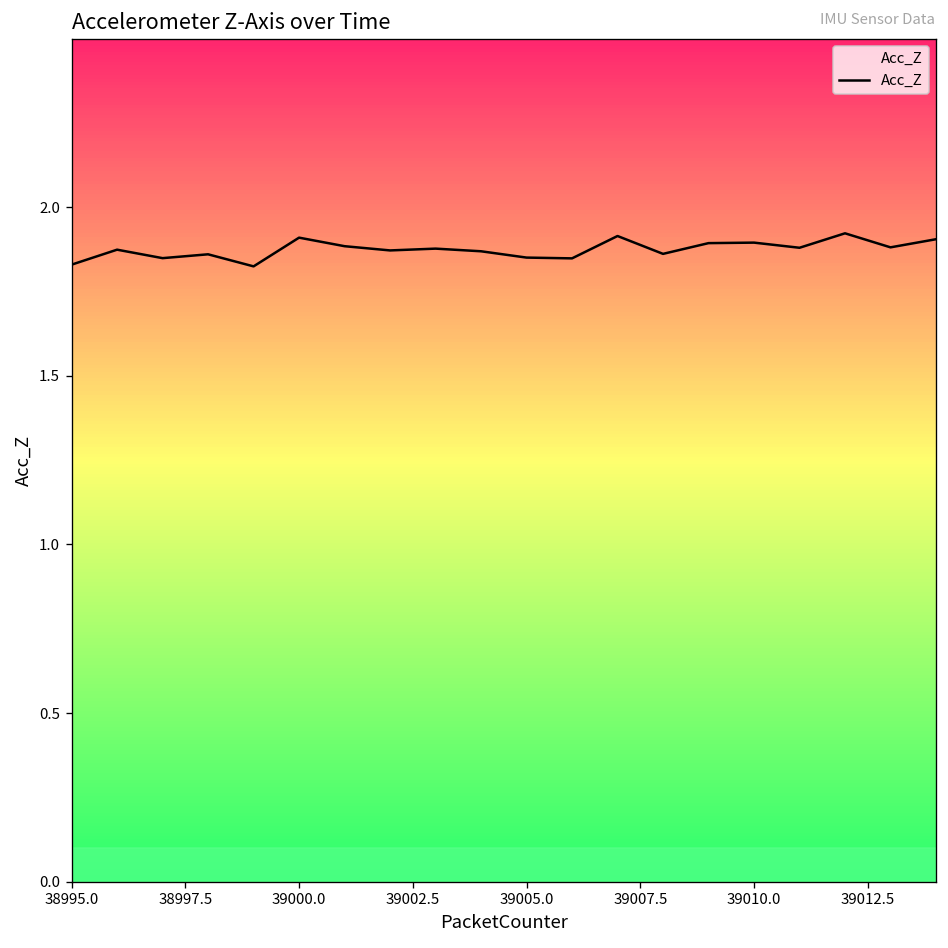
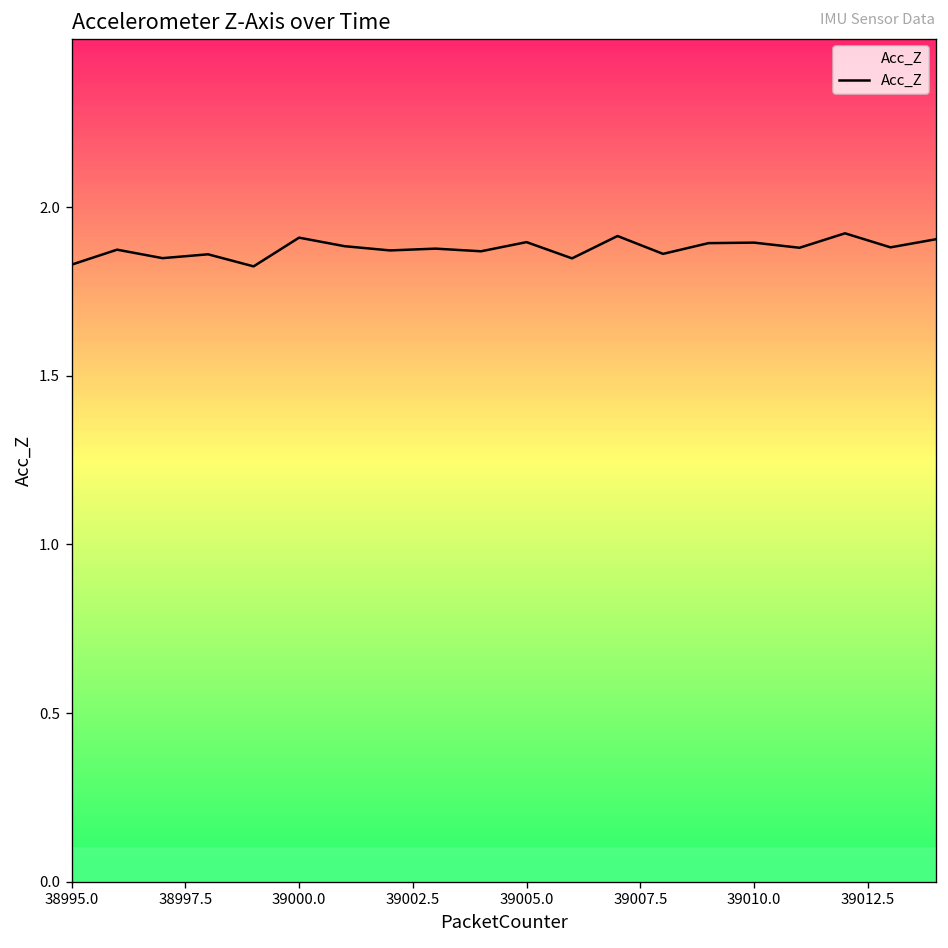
  {
    "38995.0": 1.83,
    "39000.0": 1.91,
-   "39005.0": 1.85,
+   "39005.0": 1.90,
    "39010.0": 1.90
  }
